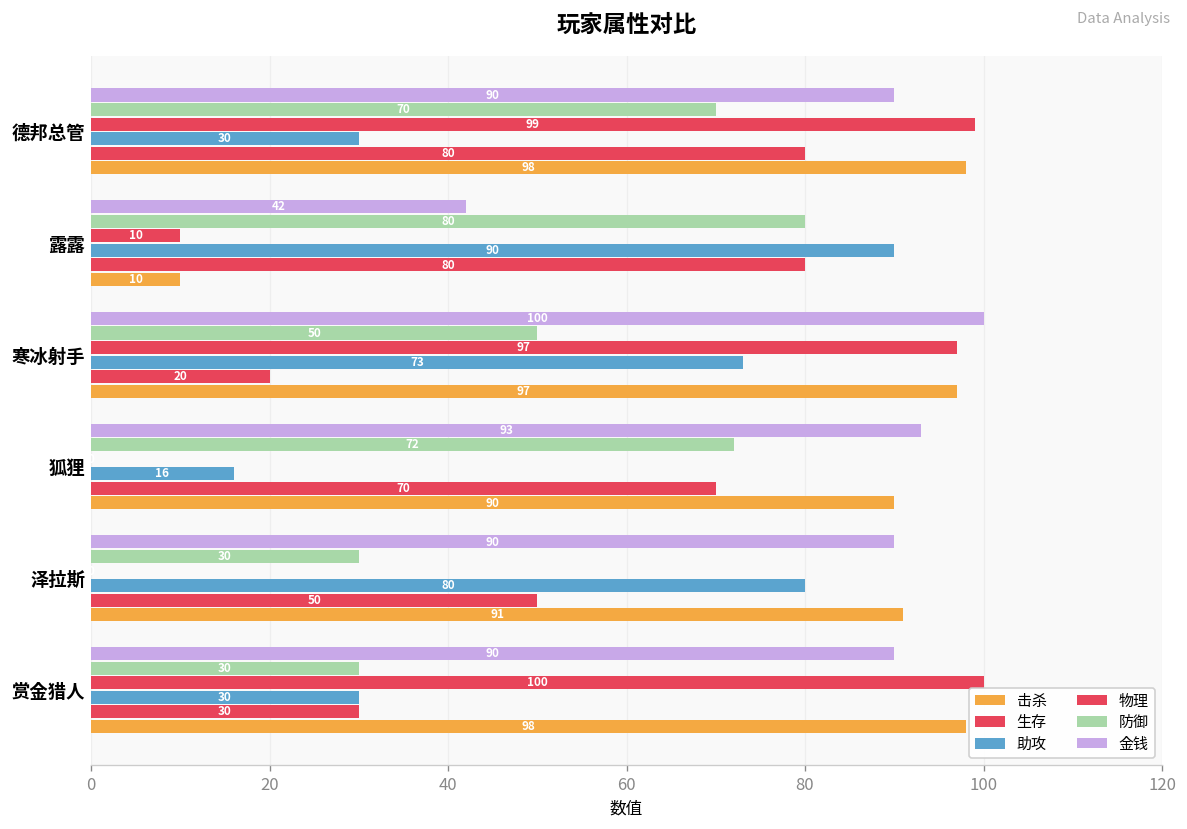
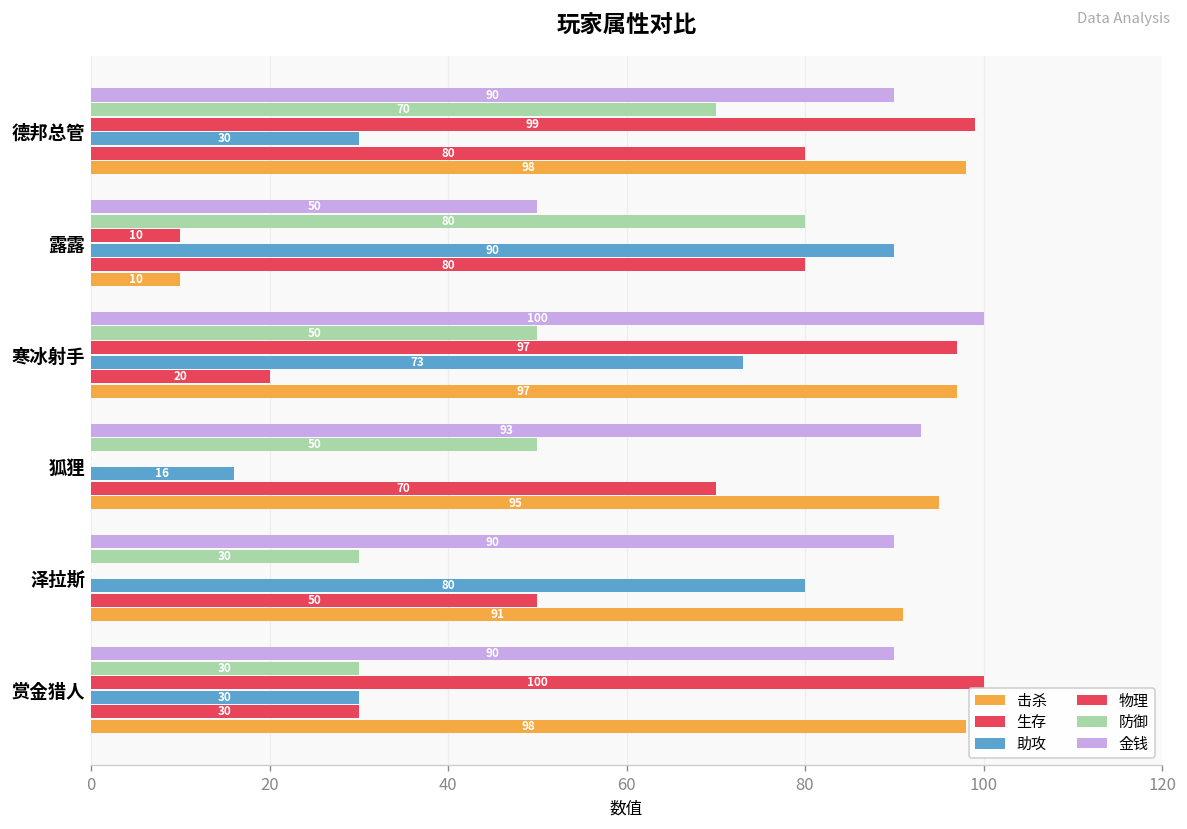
  {
    "击杀": {
      "德邦总管": 98,
      "露露": 10,
      "寒冰射手": 97,
-     "狐狸": 90,
+     "狐狸": 95,
      "泽拉斯": 91,
      "赏金猎人": 98
    },
    "助攻": {
      "德邦总管": 30,
      "露露": 90,
      "寒冰射手": 73,
      "狐狸": 16,
      "泽拉斯": 80,
      "赏金猎人": 30
    },
    "防御": {
      "德邦总管": 70,
      "露露": 80,
      "寒冰射手": 50,
-     "狐狸": 72,
+     "狐狸": 50,
      "泽拉斯": 30,
      "赏金猎人": 30
    },
    "金钱": {
      "德邦总管": 90,
-     "露露": 42,
+     "露露": 50,
      "寒冰射手": 100,
      "狐狸": 93,
      "泽拉斯": 90,
      "赏金猎人": 90
    }
  }
